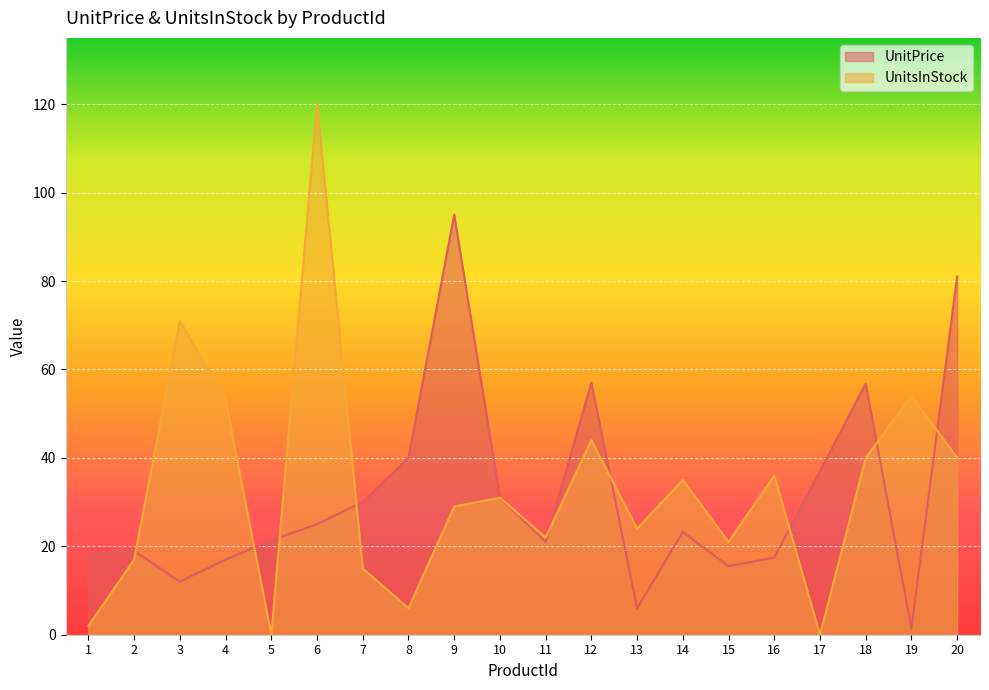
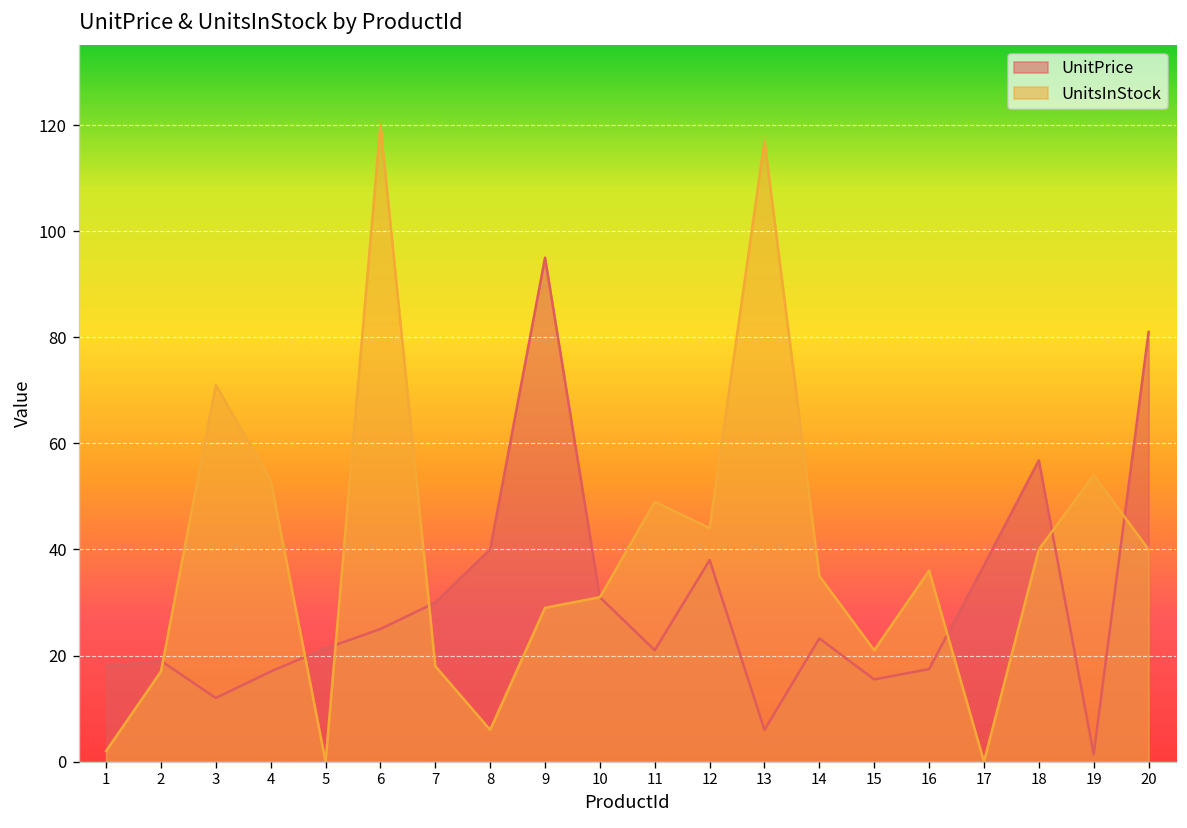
  {
    "UnitPrice": {
      "1": 18,
      "2": 19,
      "3": 12,
      "4": 17,
      "5": 21,
      "6": 25,
      "7": 30,
      "8": 40,
      "9": 95,
      "11": 21,
-     "12": 57,
+     "12": 38,
      "13": 6,
      "14": 23,
      "15": 16,
      "16": 17,
      "17": 37,
      "18": 57,
      "19": 1,
      "20": 81
    },
    "UnitsInStock": {
      "1": 2,
      "2": 17,
      "3": 71,
      "4": 53,
      "5": 0,
      "6": 120,
-     "7": 15,
+     "7": 18,
      "8": 6,
      "9": 29,
-     "11": 22,
+     "11": 49,
      "12": 44,
-     "13": 24,
+     "13": 117,
      "14": 35,
      "15": 21,
      "16": 36,
      "17": 0,
      "18": 40,
      "19": 54,
      "20": 40
    }
  }
